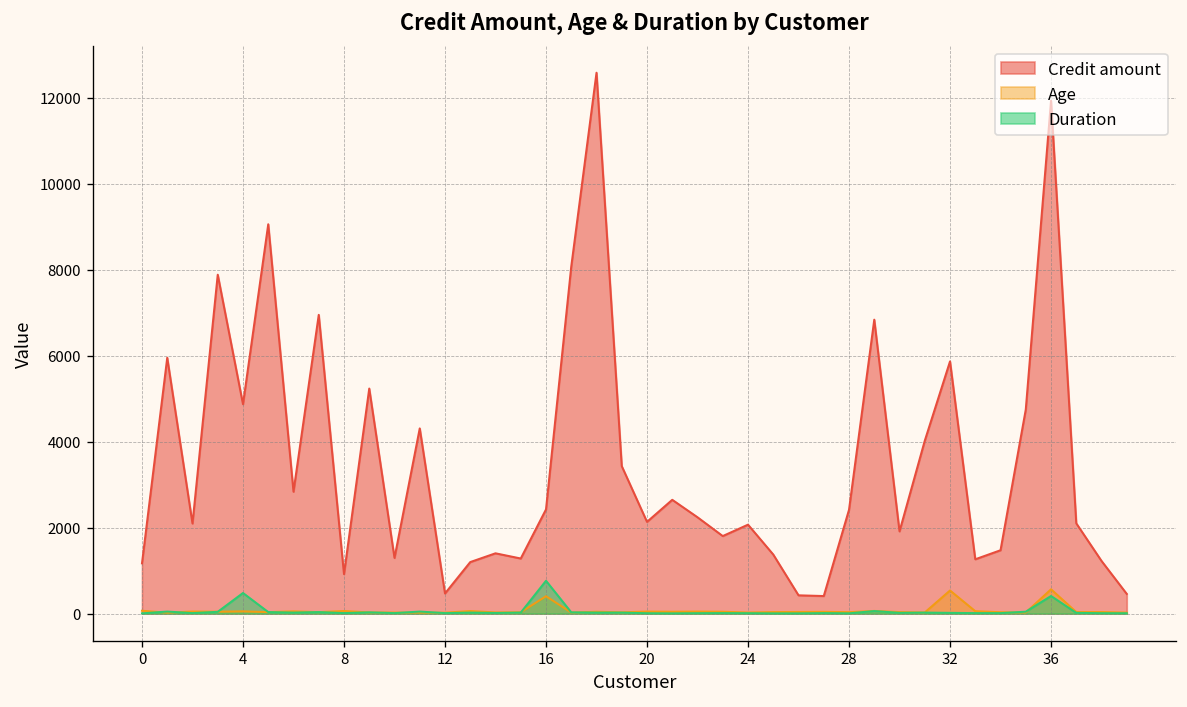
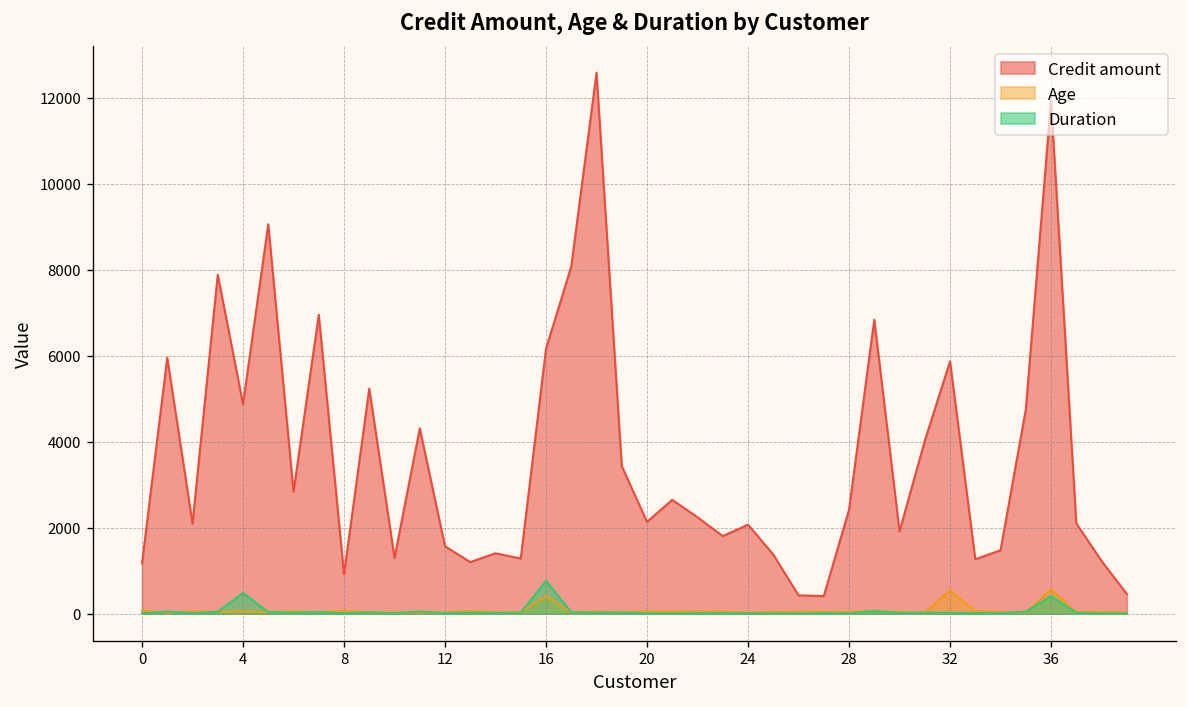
  {
    "Credit amount": {
      "0": 1200,
      "4": 4900,
      "8": 900,
-     "12": 500,
-     "16": 2400,
+     "12": 1600,
+     "16": 6200,
      "20": 2100,
      "24": 2100,
      "28": 2400,
      "32": 5900
    },
    "Age": {
      "4": 100,
      "16": 400,
      "32": 500,
      "36": 600
    },
    "Duration": {
      "4": 500,
      "16": 800,
      "32": 0,
      "36": 400
    }
  }
